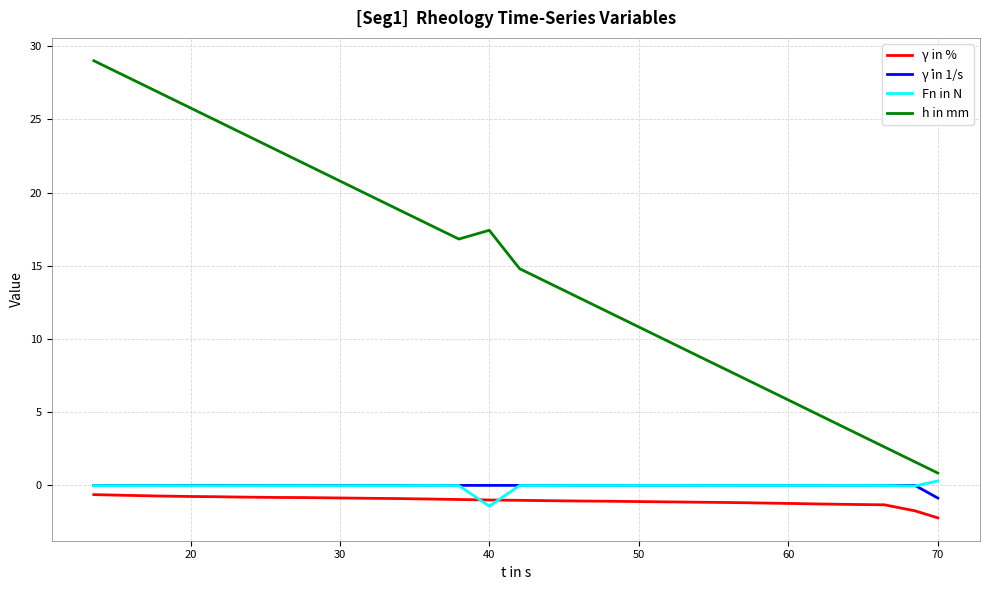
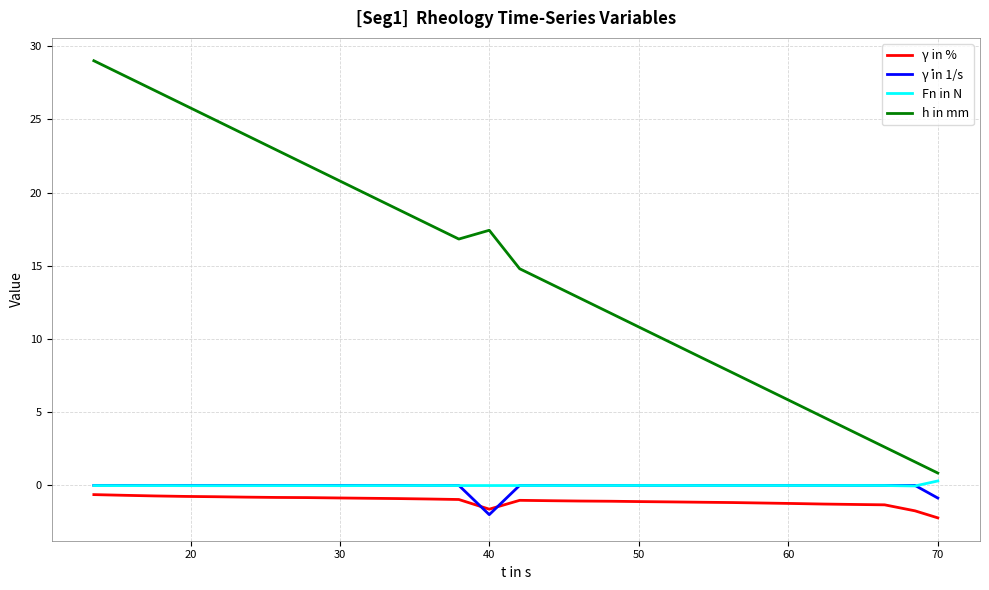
  {
    "γ in %": {
-     "40": -1.0,
+     "40": -1.6,
      "70": -2.2
    },
    "γ̇ in 1/s": {
-     "40": 0,
+     "40": -2,
      "70": -1
    },
    "Fn in N": {
-     "40": -1.4,
+     "40": 0.0,
      "70": 0.3
    },
    "h in mm": {
      "40": 17.4,
      "70": 0.8
    }
  }
